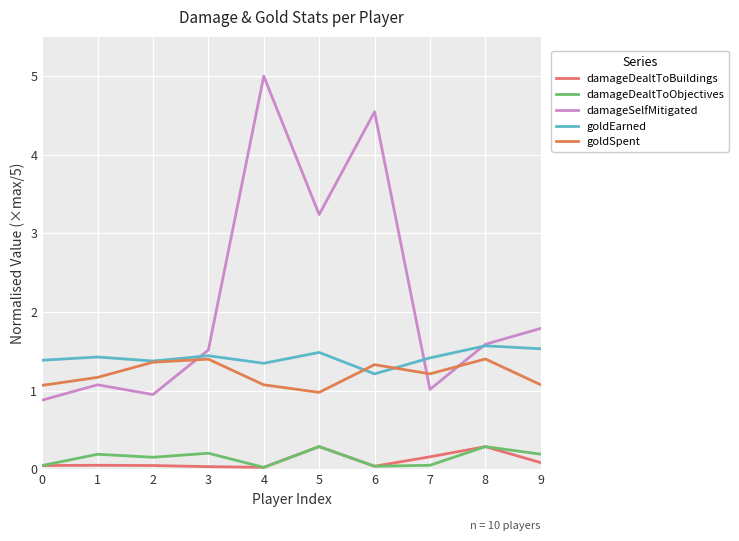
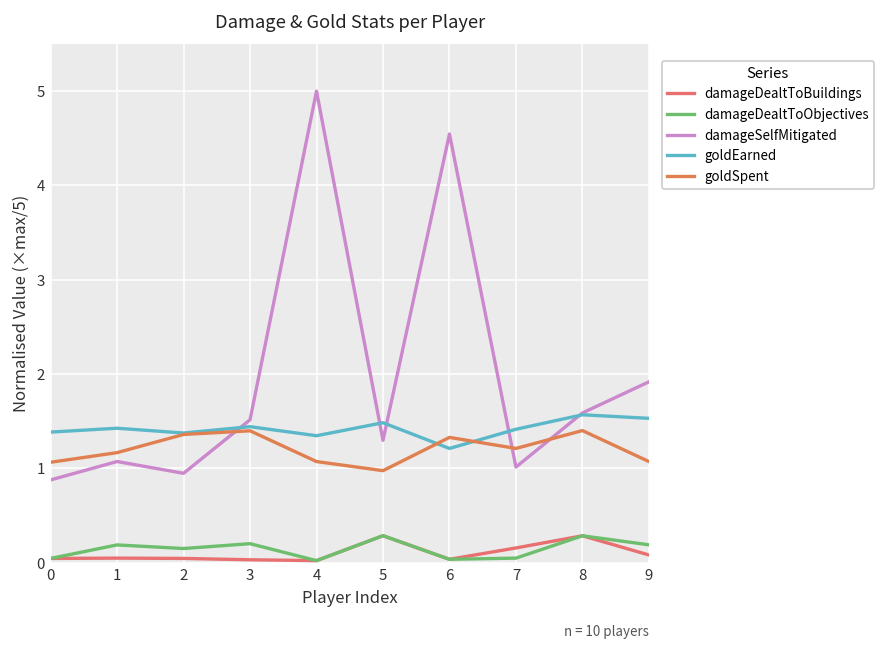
  {
    "damageDealtToObjectives": {
      "1": 0.2,
      "2": 0.2,
      "3": 0.2,
      "7": 0.0,
      "9": 0.2
    },
    "damageSelfMitigated": {
      "0": 0.9,
      "1": 1.1,
      "2": 0.9,
      "3": 1.5,
      "4": 5.0,
-     "5": 3.2,
+     "5": 1.3,
      "6": 4.5,
      "7": 1.0,
-     "9": 1.8
+     "9": 1.9
    },
    "goldEarned": {
      "0": 1.4,
      "1": 1.4,
      "3": 1.4,
      "4": 1.3,
      "5": 1.5,
      "6": 1.2,
      "7": 1.4,
      "9": 1.5
    }
  }
